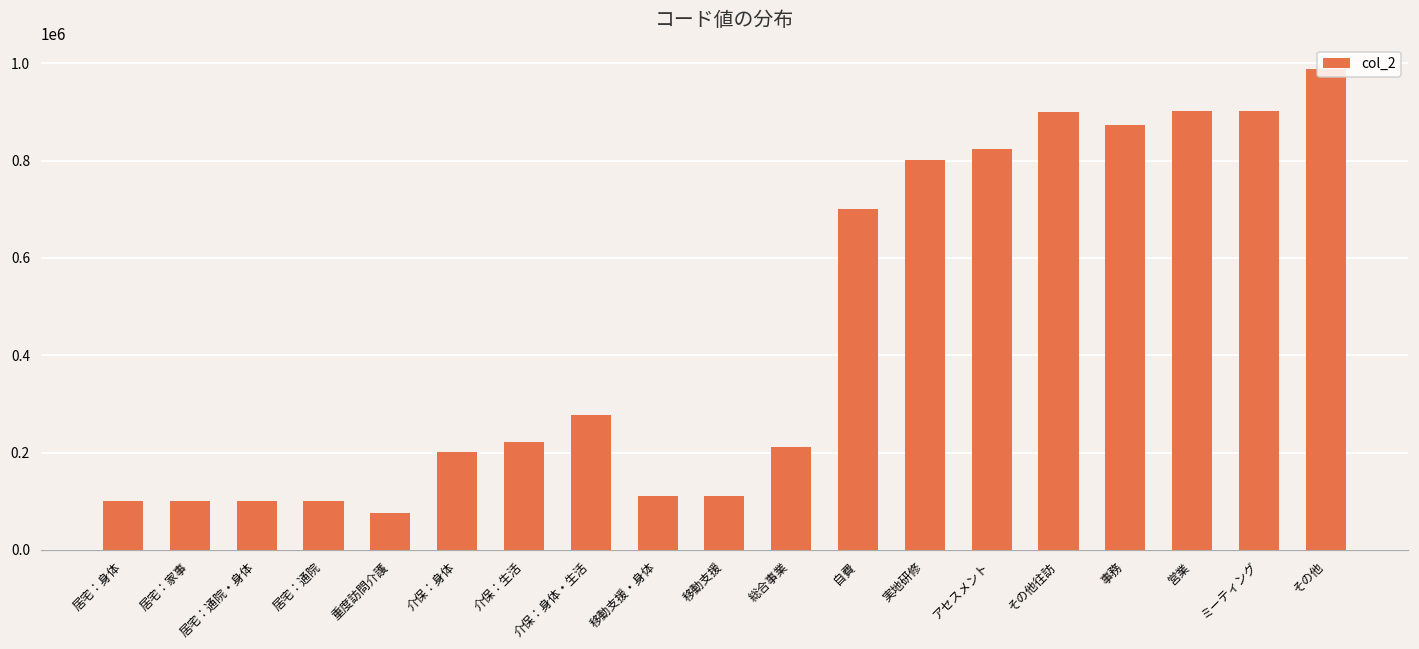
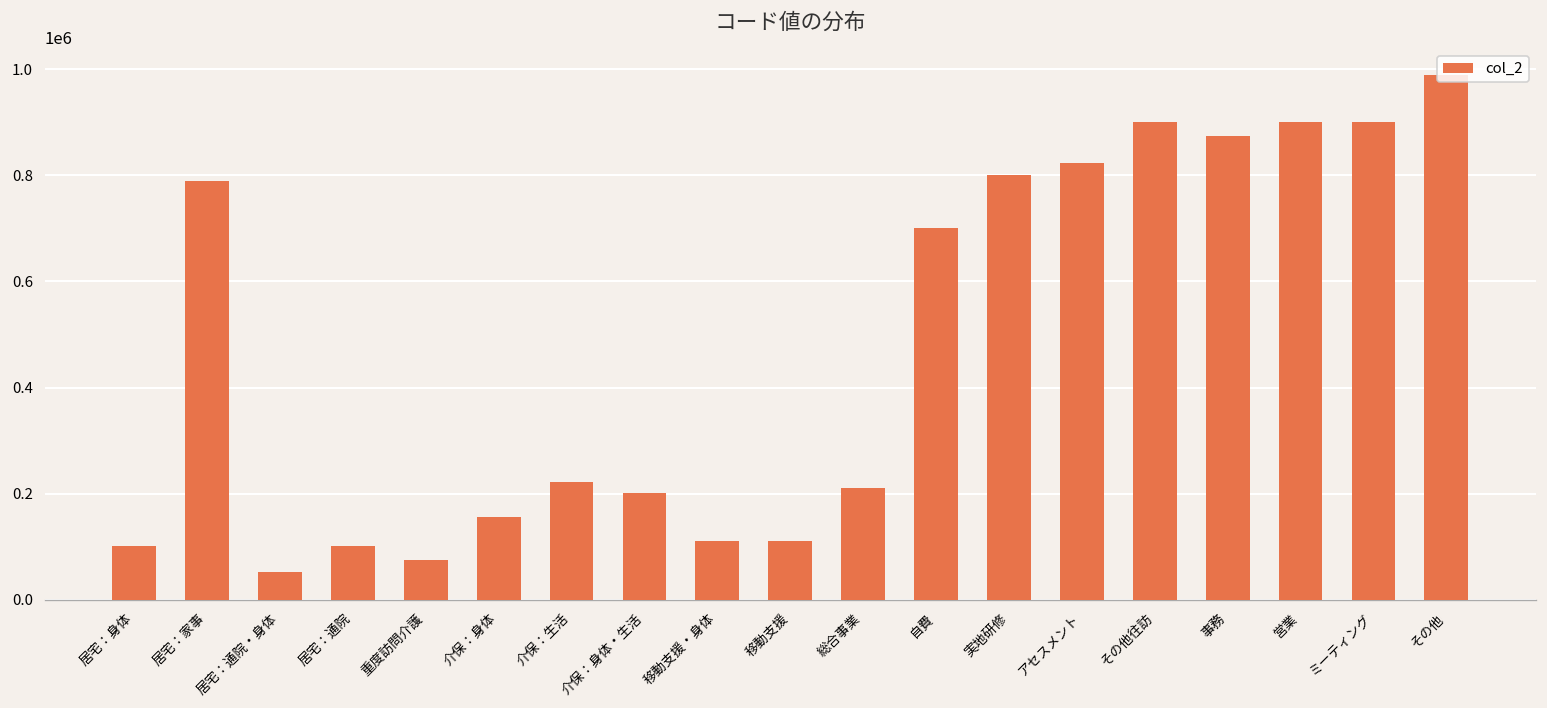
  {
    "居宅：身体": 100000,
-   "居宅：家事": 100000,
-   "居宅：通院・身体": 100000,
+   "居宅：家事": 790000,
+   "居宅：通院・身体": 50000,
    "居宅：通院": 100000,
    "重度訪問介護": 70000,
-   "介保：身体": 200000,
+   "介保：身体": 160000,
    "介保：生活": 220000,
-   "介保：身体・生活": 280000,
+   "介保：身体・生活": 200000,
    "移動支援・身体": 110000,
    "移動支援": 110000,
    "総合事業": 210000,
    "自費": 700000,
    "実地研修": 800000,
    "アセスメント": 820000,
    "その他往訪": 900000,
    "事務": 870000,
    "営業": 900000,
    "ミーティング": 900000
  }
